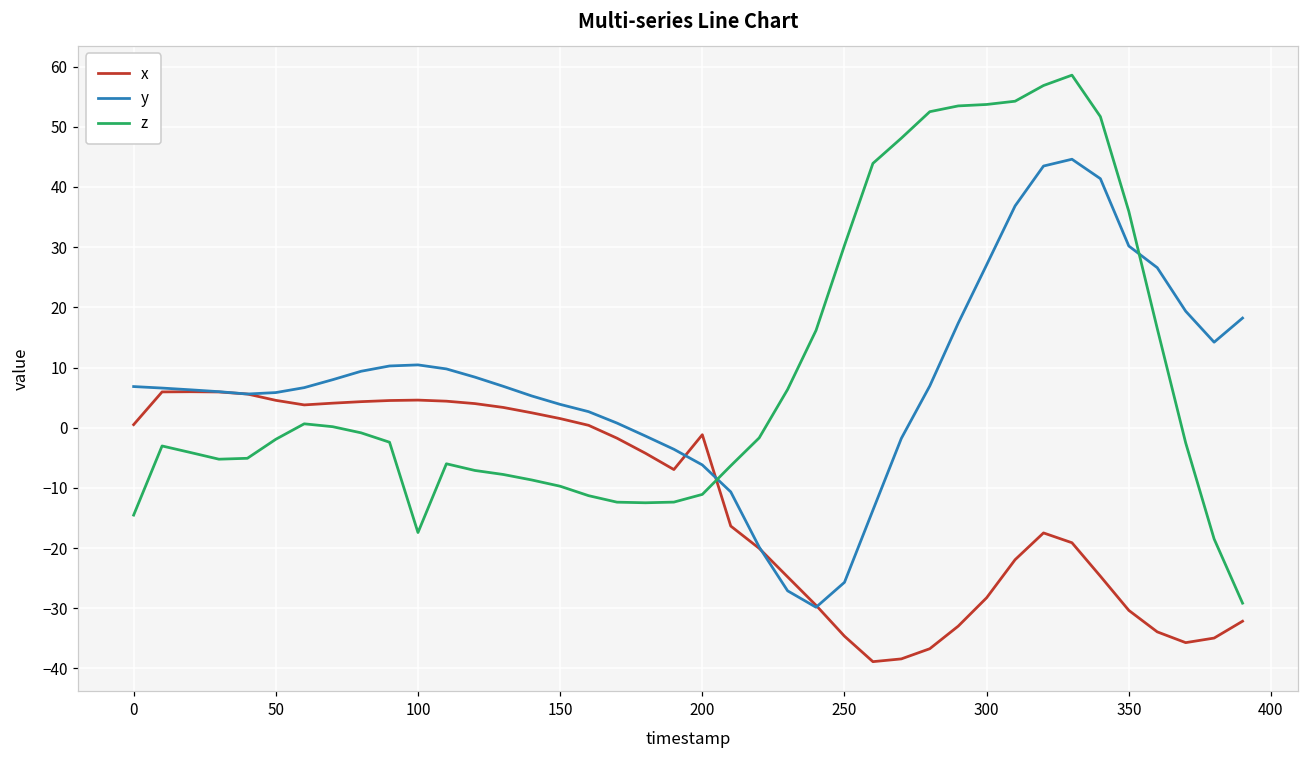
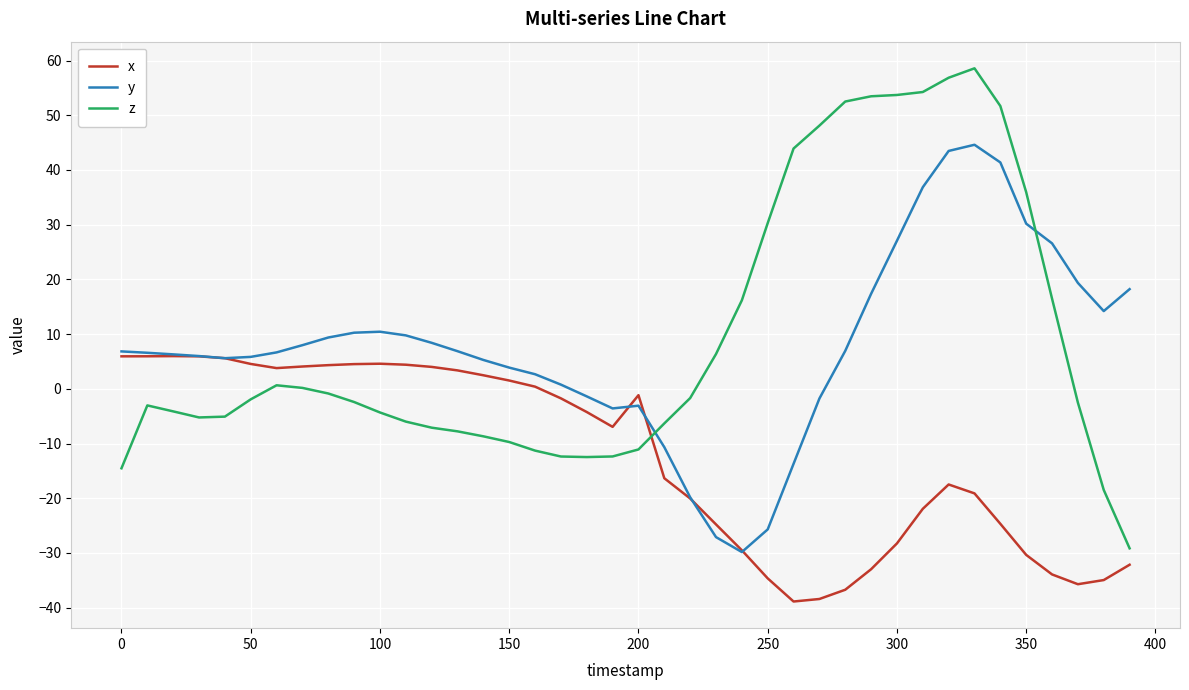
  {
    "x": {
-     "0": 1,
+     "0": 6,
      "50": 5,
      "100": 5,
      "150": 2,
      "200": -1,
      "250": -35,
      "300": -28,
      "350": -30
    },
    "y": {
      "0": 7,
      "50": 6,
      "100": 10,
      "150": 4,
-     "200": -6,
+     "200": -3,
      "250": -26,
      "300": 27,
      "350": 30
    },
    "z": {
      "0": -15,
      "50": -2,
-     "100": -17,
+     "100": -4,
      "150": -10,
      "200": -11,
      "250": 30,
      "300": 54,
      "350": 36
    }
  }
